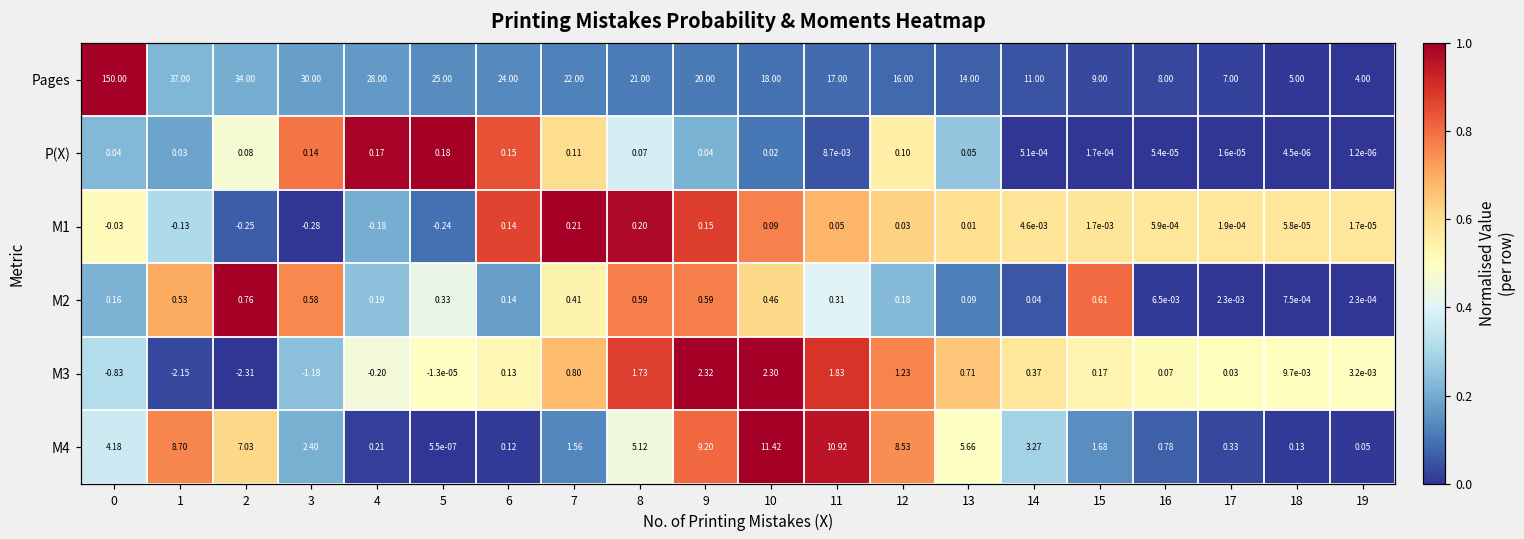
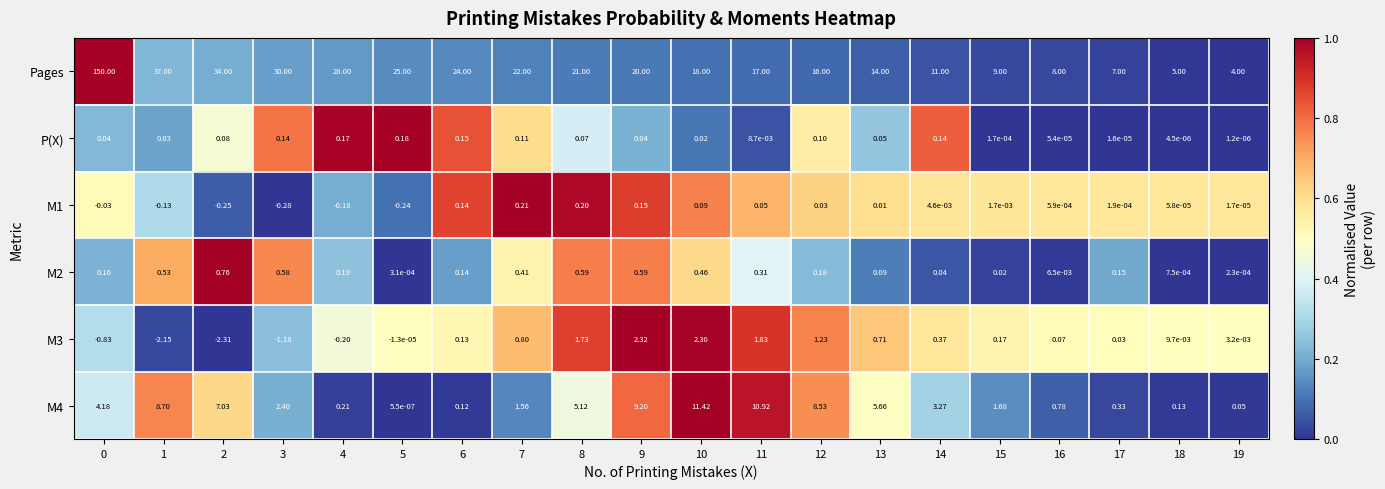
  {
    "Pages": {
      "0": "150.00",
      "1": "37.00",
      "2": "34.00",
      "3": "30.00",
      "4": "28.00",
      "5": "25.00",
      "6": "24.00",
      "7": "22.00",
      "8": "21.00",
      "9": "20.00",
      "10": "18.00",
      "11": "17.00",
      "12": "16.00",
      "13": "14.00",
      "14": "11.00",
      "15": "9.00",
      "16": "8.00",
      "17": "7.00",
      "18": "5.00",
      "19": "4.00"
    },
    "P(X)": {
      "0": "0.04",
      "1": "0.03",
      "2": "0.08",
      "3": "0.14",
      "4": "0.17",
      "5": "0.18",
      "6": "0.15",
      "7": "0.11",
      "8": "0.07",
      "9": "0.04",
      "10": "0.02",
      "11": "8.7e-03",
      "12": "0.10",
      "13": "0.05",
-     "14": "5.1e-04",
+     "14": "0.14",
      "15": "1.7e-04",
      "16": "5.4e-05",
      "17": "1.6e-05",
      "18": "4.5e-06",
      "19": "1.2e-06"
    },
    "M1": {
      "0": "-0.03",
      "1": "-0.13",
      "2": "-0.25",
      "3": "-0.28",
      "4": "-0.18",
      "5": "-0.24",
      "6": "0.14",
      "7": "0.21",
      "8": "0.20",
      "9": "0.15",
      "10": "0.09",
      "11": "0.05",
      "12": "0.03",
      "13": "0.01",
      "14": "4.6e-03",
      "15": "1.7e-03",
      "16": "5.9e-04",
      "17": "1.9e-04",
      "18": "5.8e-05",
      "19": "1.7e-05"
    },
    "M2": {
      "0": "0.16",
      "1": "0.53",
      "2": "0.76",
      "3": "0.58",
      "4": "0.19",
-     "5": "0.33",
+     "5": "3.1e-04",
      "6": "0.14",
      "7": "0.41",
      "8": "0.59",
      "9": "0.59",
      "10": "0.46",
      "11": "0.31",
      "12": "0.18",
      "13": "0.09",
      "14": "0.04",
-     "15": "0.61",
+     "15": "0.02",
      "16": "6.5e-03",
-     "17": "2.3e-03",
+     "17": "0.15",
      "18": "7.5e-04",
      "19": "2.3e-04"
    },
    "M3": {
      "0": "-0.83",
      "1": "-2.15",
      "2": "-2.31",
      "3": "-1.18",
      "4": "-0.20",
      "5": "-1.3e-05",
      "6": "0.13",
      "7": "0.80",
      "8": "1.73",
      "9": "2.32",
      "10": "2.30",
      "11": "1.83",
      "12": "1.23",
      "13": "0.71",
      "14": "0.37",
      "15": "0.17",
      "16": "0.07",
      "17": "0.03",
      "18": "9.7e-03",
      "19": "3.2e-03"
    },
    "M4": {
      "0": "4.18",
      "1": "8.70",
      "2": "7.03",
      "3": "2.40",
      "4": "0.21",
      "5": "5.5e-07",
      "6": "0.12",
      "7": "1.56",
      "8": "5.12",
      "9": "9.20",
      "10": "11.42",
      "11": "10.92",
      "12": "8.53",
      "13": "5.66",
      "14": "3.27",
      "15": "1.68",
      "16": "0.78",
      "17": "0.33",
      "18": "0.13",
      "19": "0.05"
    }
  }
